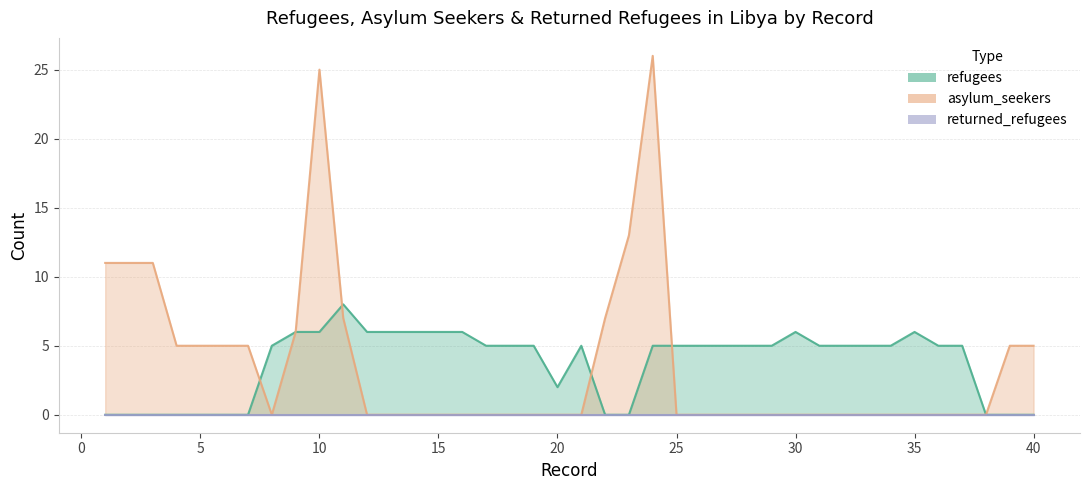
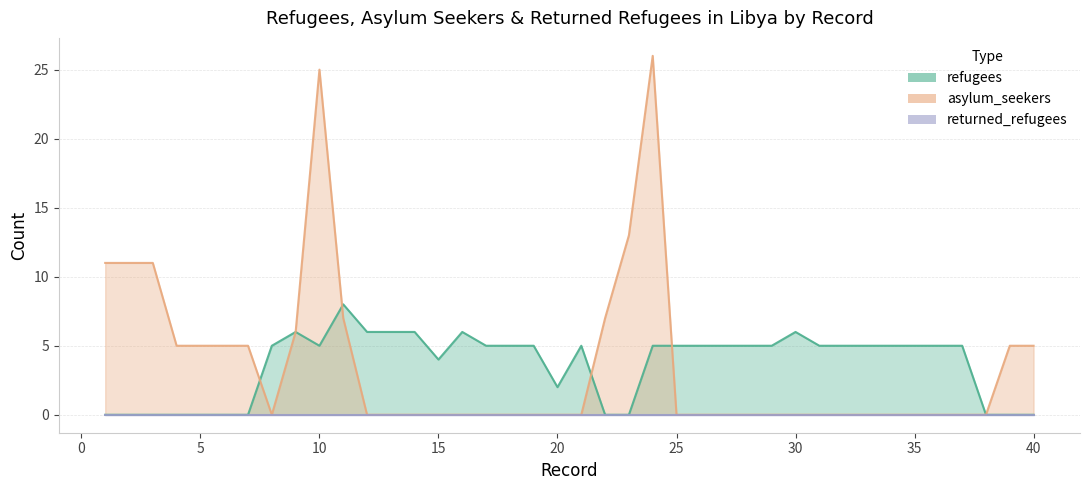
  {
    "refugees": {
-     "10": 6,
-     "15": 6,
+     "10": 5,
+     "15": 4,
      "20": 2,
      "25": 5,
      "30": 6,
-     "35": 6
+     "35": 5
    },
    "asylum_seekers": {
      "5": 5,
      "10": 25,
      "40": 5
    },
    "returned_refugees": {
      "10": 0
    }
  }
